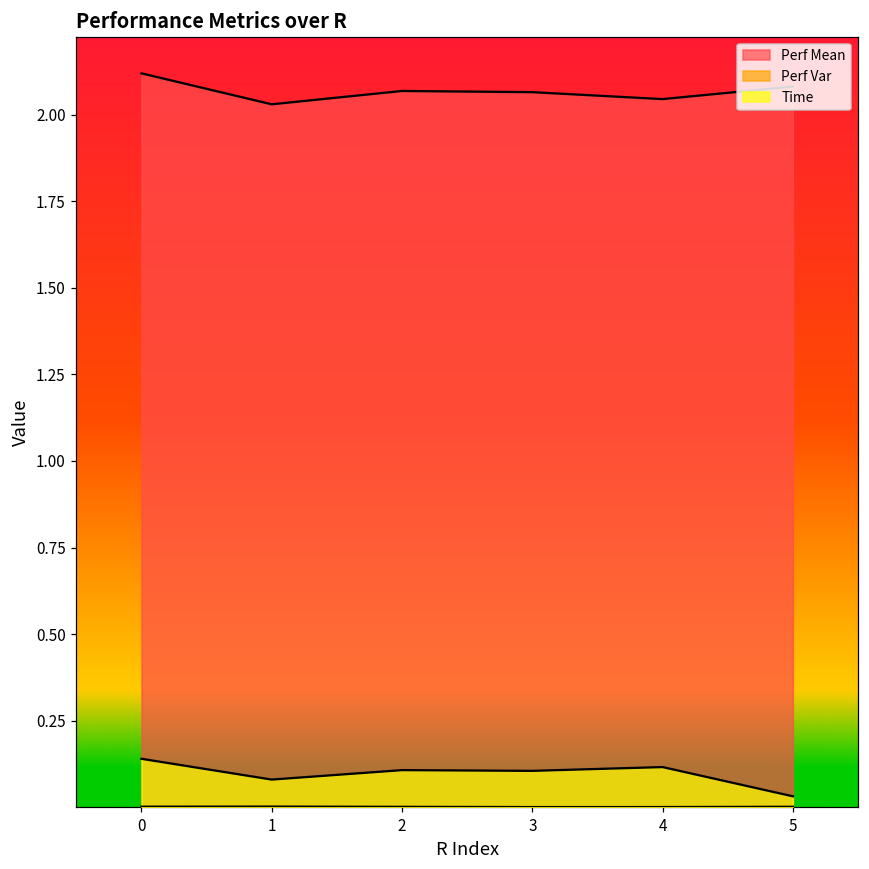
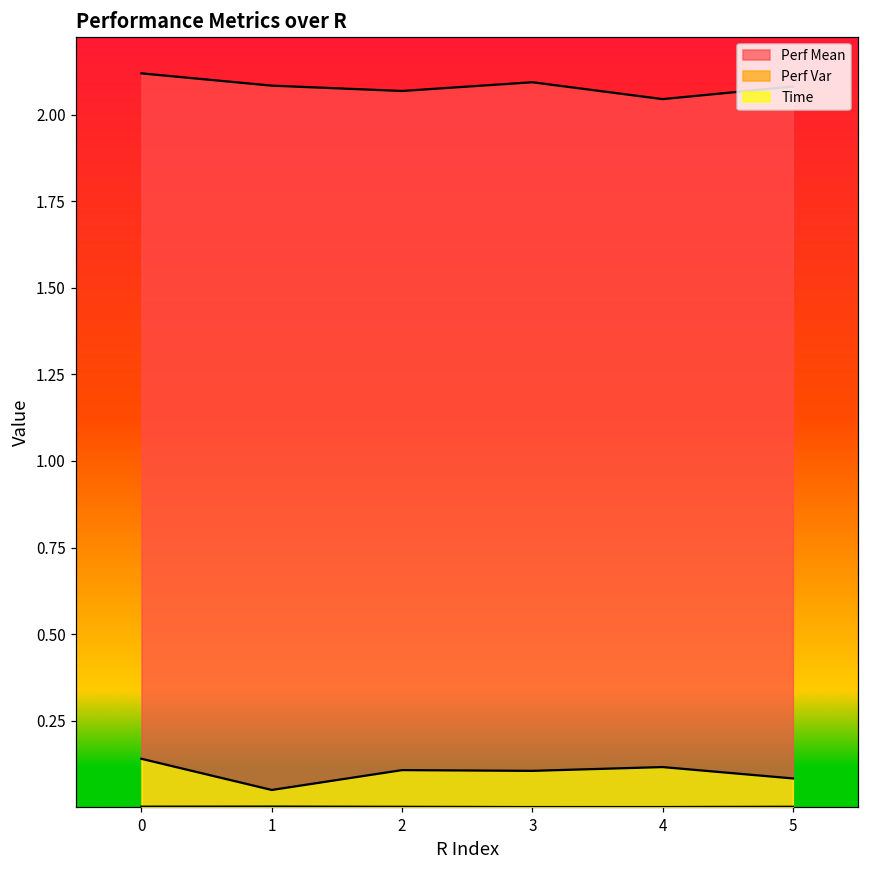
  {
    "Perf Mean": {
      "0": 2.12,
-     "1": 2.03,
+     "1": 2.08,
      "2": 2.07,
-     "3": 2.06,
+     "3": 2.09,
      "4": 2.04
    },
    "Perf Var": {
      "0": 0.00,
      "1": 0.00,
      "2": 0.00,
      "3": 0.00,
      "4": 0.00,
      "5": 0.00
    },
    "Time": {
      "0": 0.14,
-     "1": 0.08,
+     "1": 0.05,
      "2": 0.11,
      "3": 0.11,
      "4": 0.12,
-     "5": 0.03
+     "5": 0.08
    }
  }
